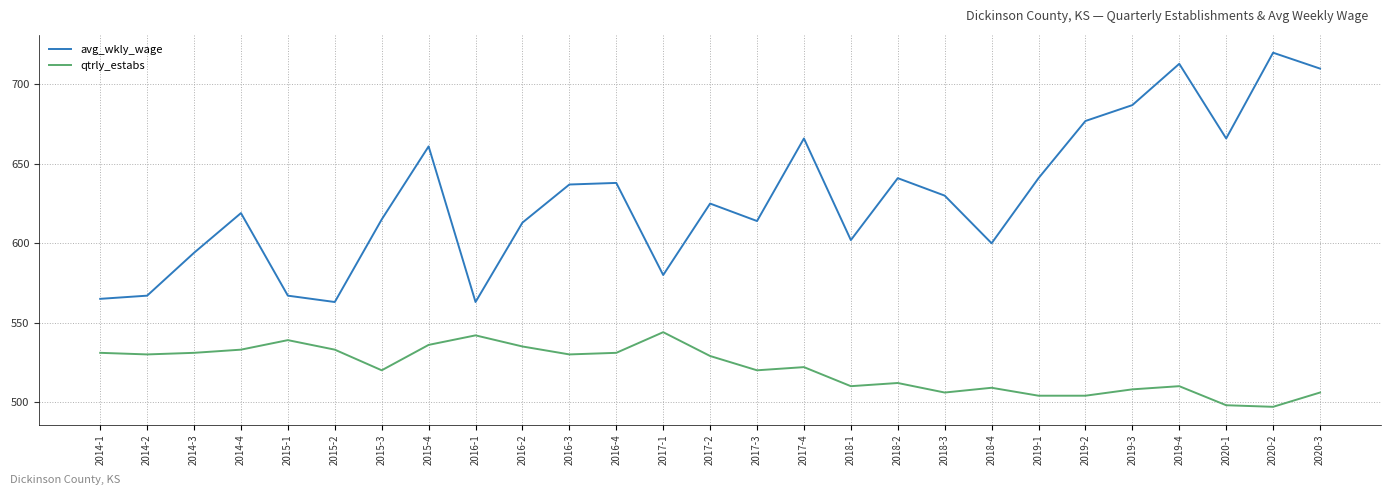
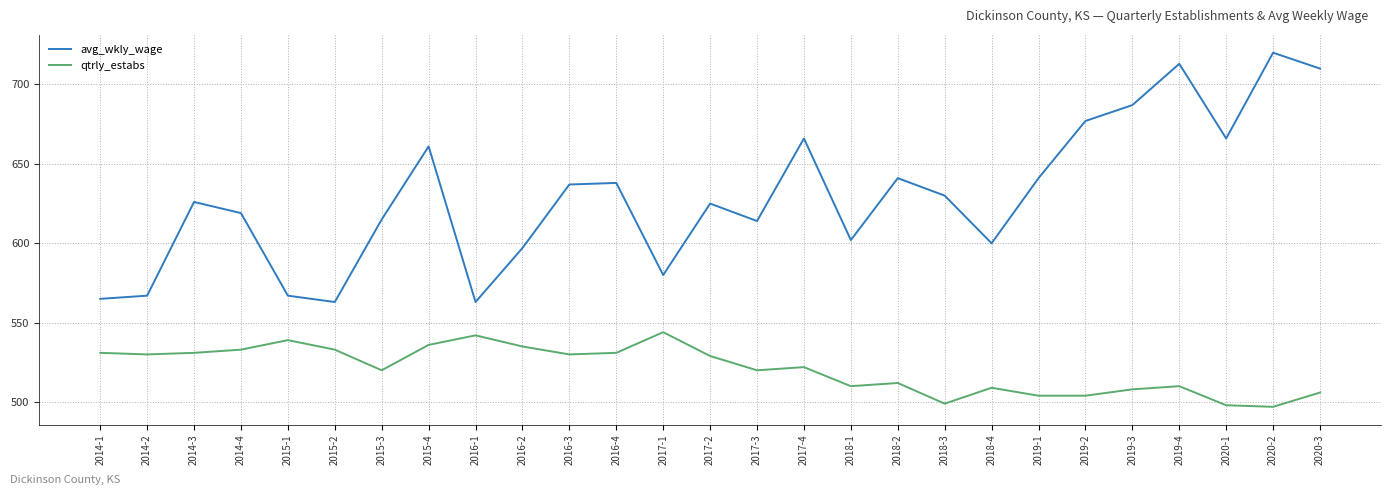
  {
    "avg_wkly_wage": {
      "2014-1": 565,
      "2014-2": 567,
-     "2014-3": 594,
+     "2014-3": 626,
      "2014-4": 619,
      "2015-1": 567,
      "2015-2": 563,
      "2015-3": 615,
      "2015-4": 661,
      "2016-1": 563,
-     "2016-2": 613,
+     "2016-2": 597,
      "2016-3": 637,
      "2016-4": 638,
      "2017-1": 580,
      "2017-2": 625,
      "2017-3": 614,
      "2017-4": 666,
      "2018-1": 602,
      "2018-2": 641,
      "2018-3": 630,
      "2018-4": 600,
      "2019-1": 641,
      "2019-2": 677,
      "2019-3": 687,
      "2019-4": 713,
      "2020-1": 666,
      "2020-2": 720,
      "2020-3": 710
    },
    "qtrly_estabs": {
      "2014-1": 531,
      "2014-2": 530,
      "2014-3": 531,
      "2014-4": 533,
      "2015-1": 539,
      "2015-2": 533,
      "2015-3": 520,
      "2015-4": 536,
      "2016-1": 542,
      "2016-2": 535,
      "2016-3": 530,
      "2016-4": 531,
      "2017-1": 544,
      "2017-2": 529,
      "2017-3": 520,
      "2017-4": 522,
      "2018-1": 510,
      "2018-2": 512,
-     "2018-3": 506,
+     "2018-3": 499,
      "2018-4": 509,
      "2019-1": 504,
      "2019-2": 504,
      "2019-3": 508,
      "2019-4": 510,
      "2020-1": 498,
      "2020-2": 497,
      "2020-3": 506
    }
  }
